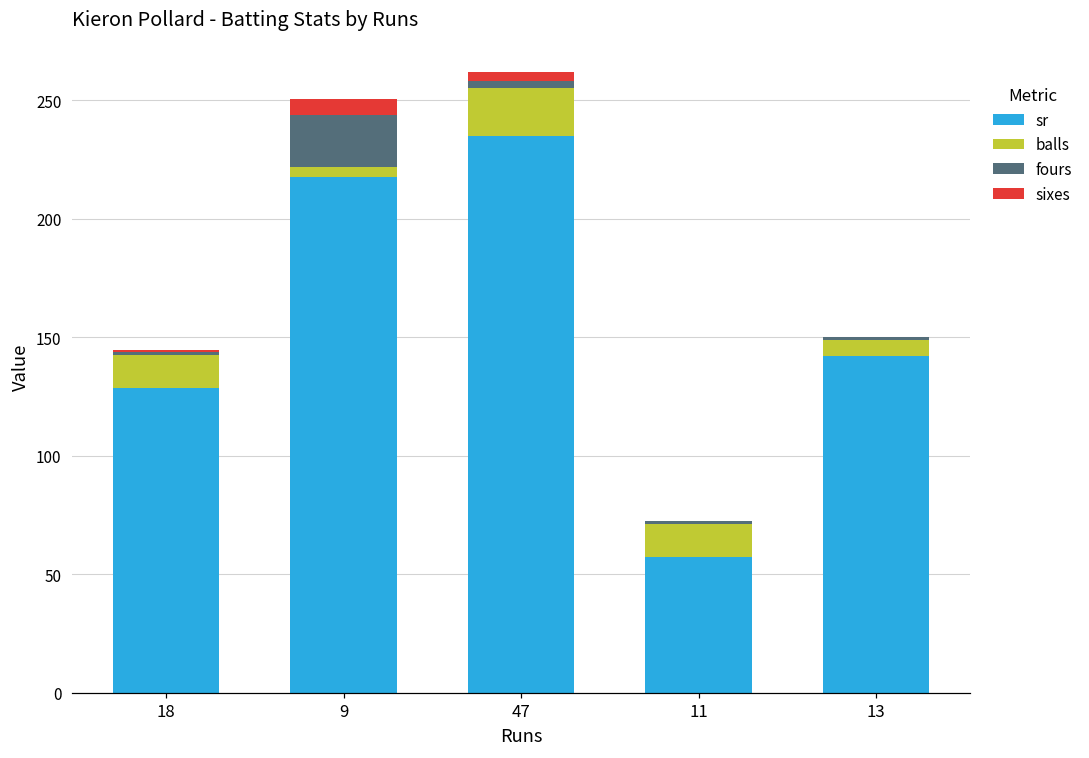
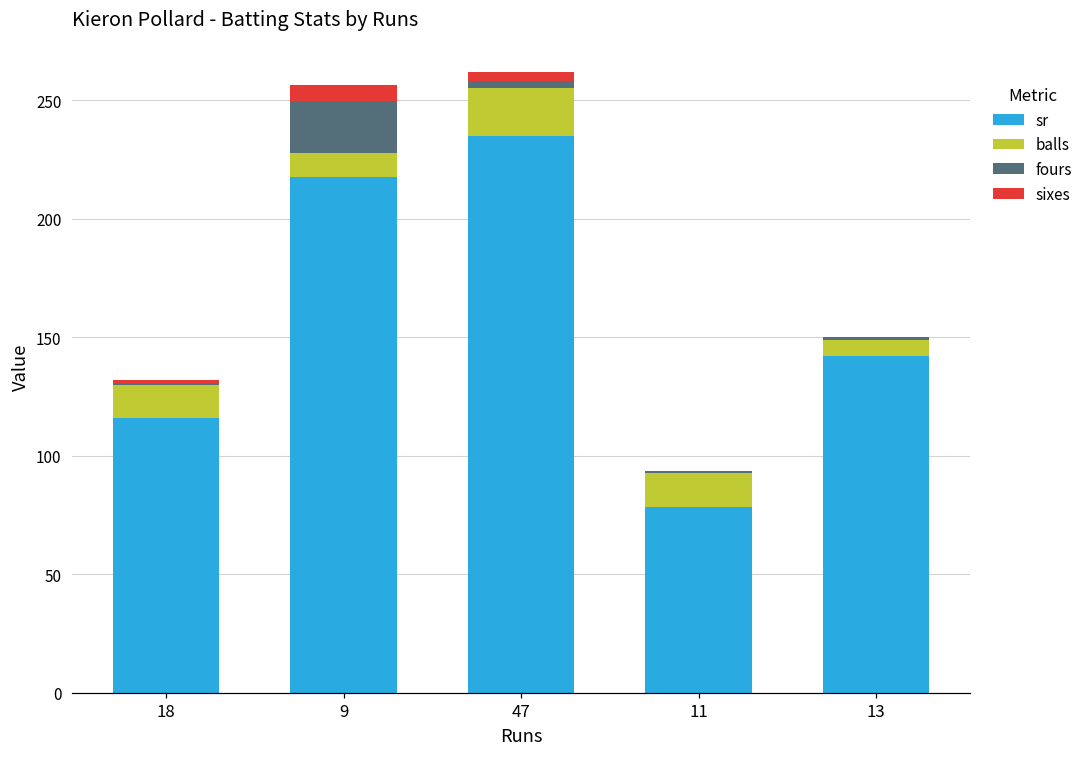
  {
    "sr": {
-     "18": 129,
+     "18": 116,
      "9": 218,
      "47": 235,
-     "11": 57,
+     "11": 79,
      "13": 142
    },
    "balls": {
      "18": 14,
-     "9": 4,
+     "9": 10,
      "47": 20,
      "11": 14,
      "13": 7
    },
    "fours": {
      "9": 22,
      "47": 3
    },
    "sixes": {
      "9": 7,
      "47": 4,
      "11": 0,
      "13": 0
    }
  }
